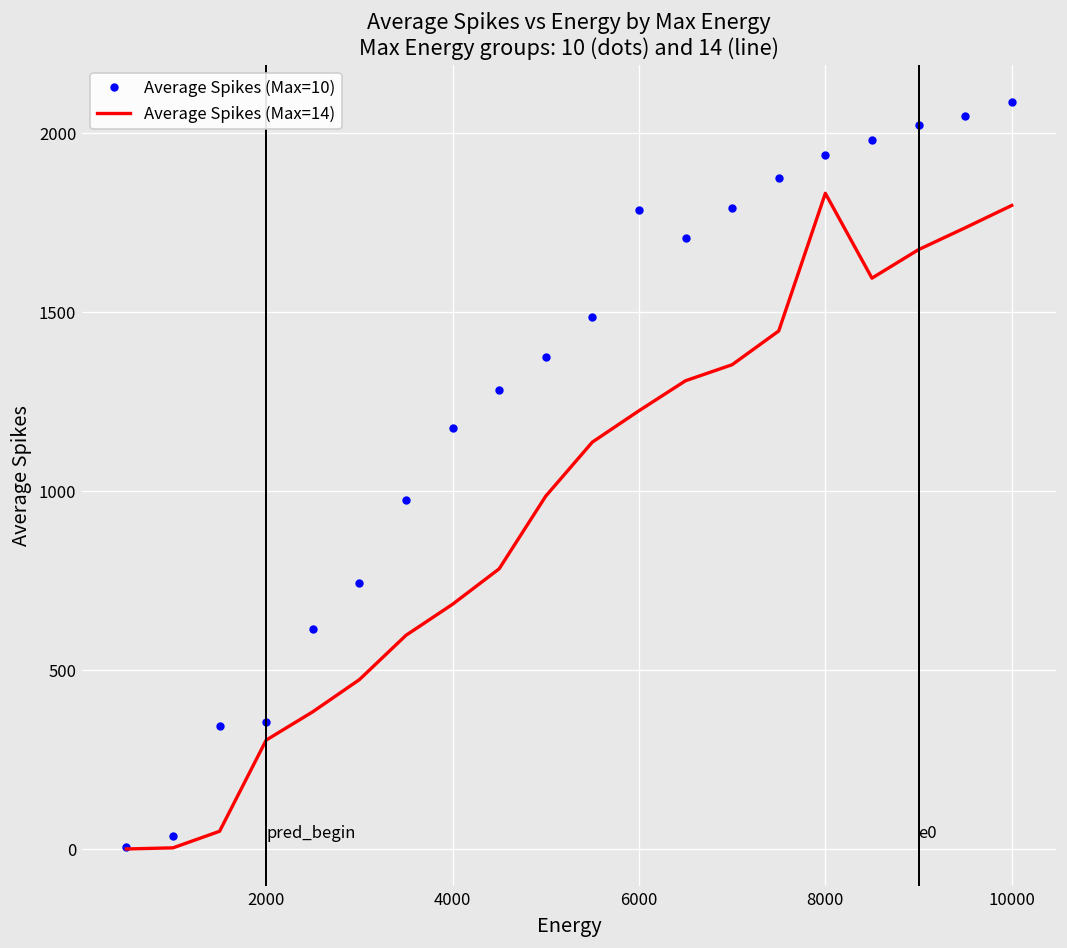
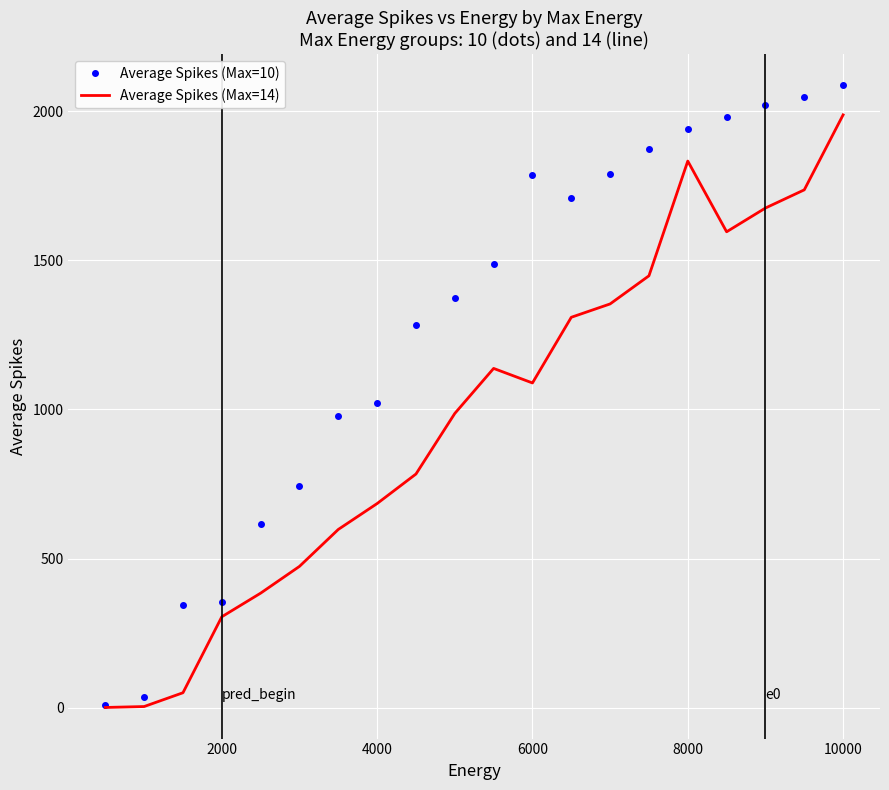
  {
    "Average Spikes (Max=10)": {
      "2000": 360,
-     "4000": 1180,
+     "4000": 1020,
      "6000": 1780,
      "8000": 1940,
      "10000": 2090
    },
    "Average Spikes (Max=14)": {
      "2000": 310,
      "4000": 680,
-     "6000": 1230,
+     "6000": 1090,
      "8000": 1830,
-     "10000": 1800
+     "10000": 1990
    }
  }
